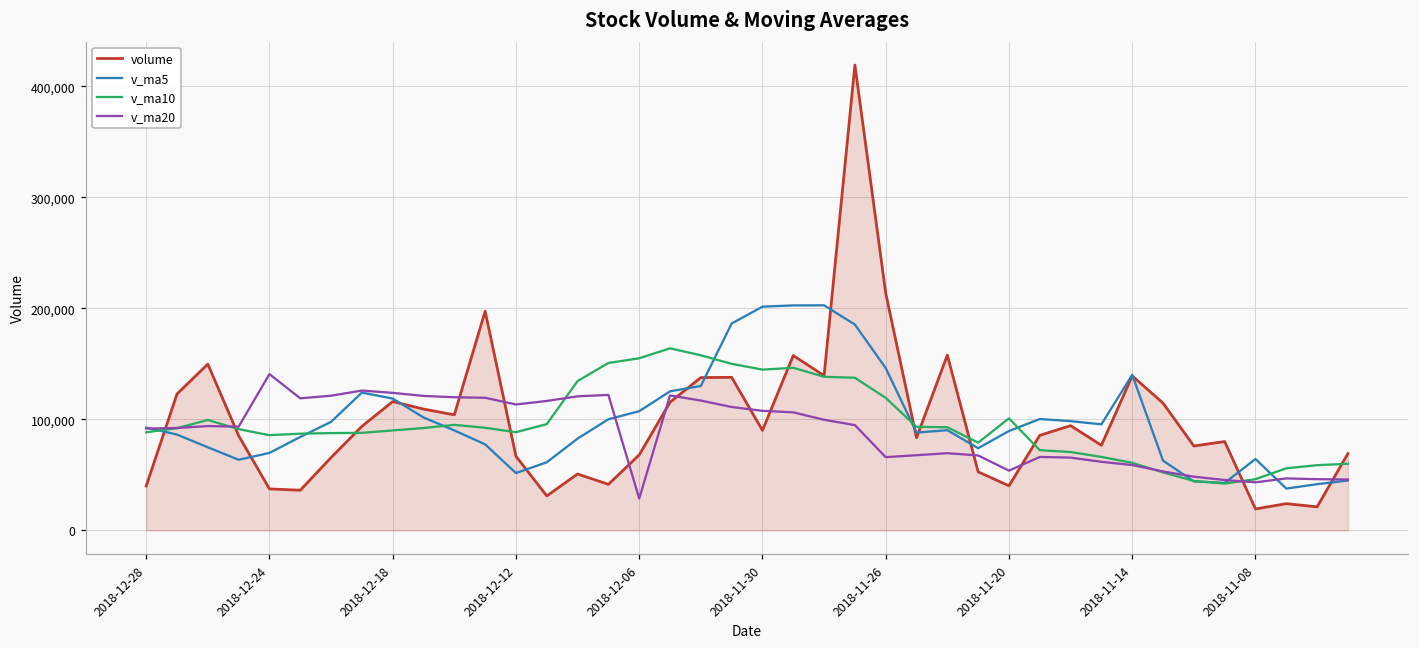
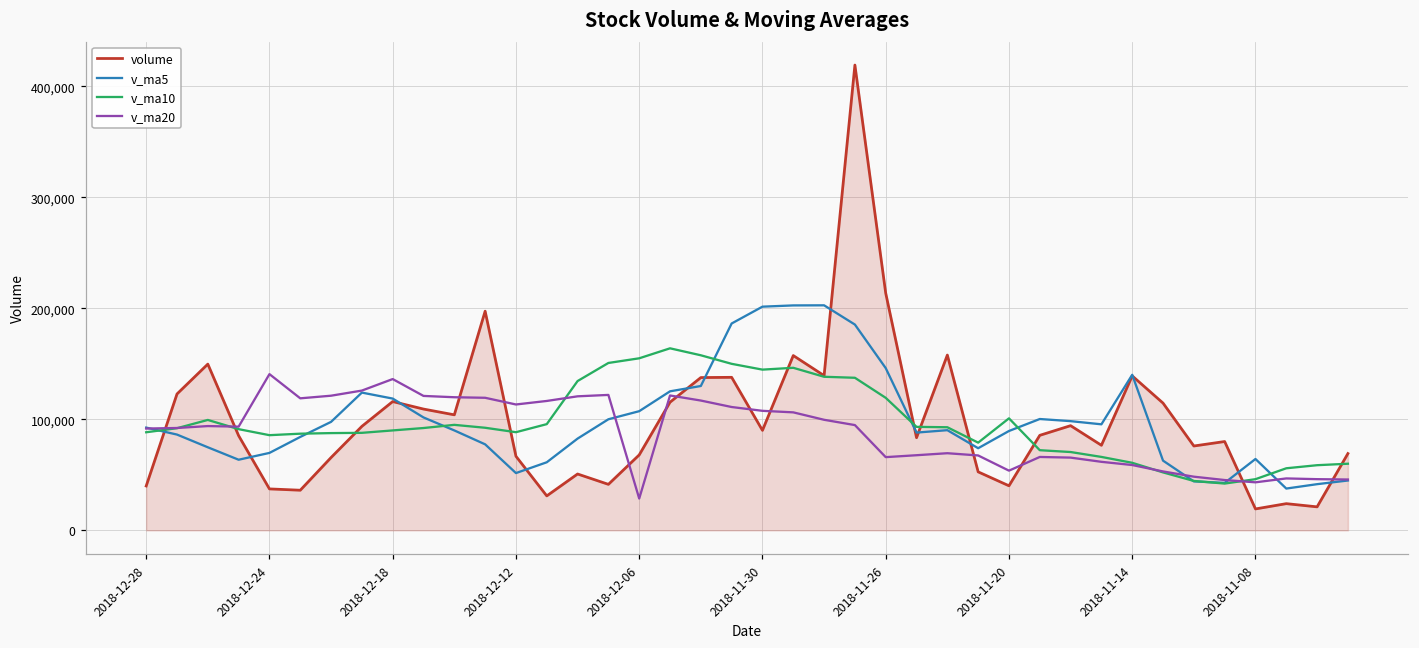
  {
    "volume": {
      "2018-12-28": "40,000",
      "2018-12-24": "37,000",
      "2018-12-18": "116,000",
      "2018-12-12": "67,000",
      "2018-12-06": "68,000",
      "2018-11-30": "90,000",
      "2018-11-26": "214,000",
      "2018-11-20": "40,000",
      "2018-11-08": "19,000"
    },
    "v_ma5": {
      "2018-12-24": "70,000",
      "2018-12-18": "119,000",
      "2018-12-12": "52,000",
      "2018-12-06": "107,000",
      "2018-11-30": "201,000",
      "2018-11-26": "146,000",
      "2018-11-20": "89,000",
      "2018-11-08": "64,000"
    },
    "v_ma10": {
      "2018-12-28": "88,000",
      "2018-12-24": "86,000",
      "2018-12-18": "90,000",
      "2018-12-12": "88,000",
      "2018-12-06": "155,000",
      "2018-11-30": "145,000",
      "2018-11-26": "119,000",
      "2018-11-20": "101,000",
      "2018-11-08": "46,000"
    },
    "v_ma20": {
      "2018-12-24": "141,000",
-     "2018-12-18": "124,000",
+     "2018-12-18": "136,000",
      "2018-12-12": "113,000",
      "2018-12-06": "29,000",
      "2018-11-30": "108,000",
      "2018-11-26": "66,000",
      "2018-11-20": "54,000",
      "2018-11-08": "43,000"
    }
  }
